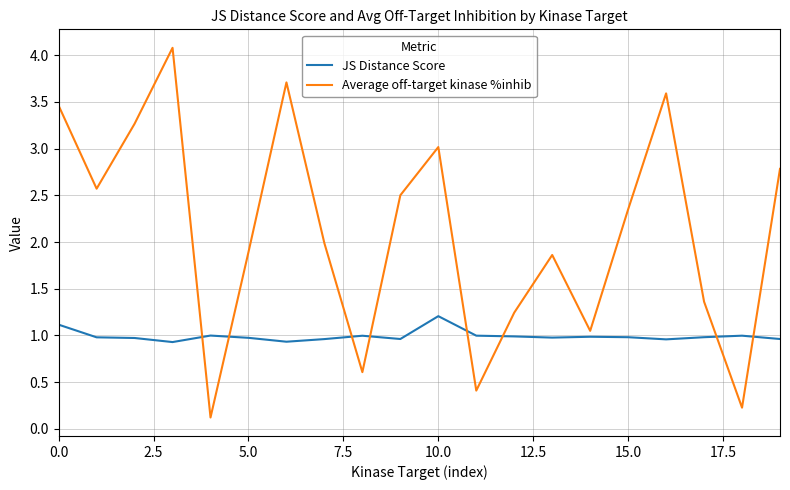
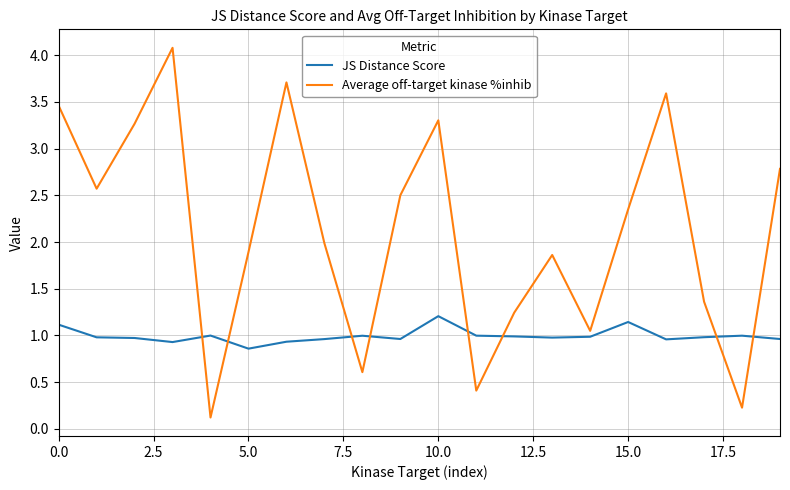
  {
    "JS Distance Score": {
      "0.0": 1.1,
-     "5.0": 1.0,
+     "5.0": 0.9,
      "10.0": 1.2,
-     "15.0": 1.0
+     "15.0": 1.1
    },
    "Average off-target kinase %inhib": {
      "0.0": 3.5,
      "5.0": 1.9,
-     "10.0": 3.0,
+     "10.0": 3.3,
      "15.0": 2.3
    }
  }
